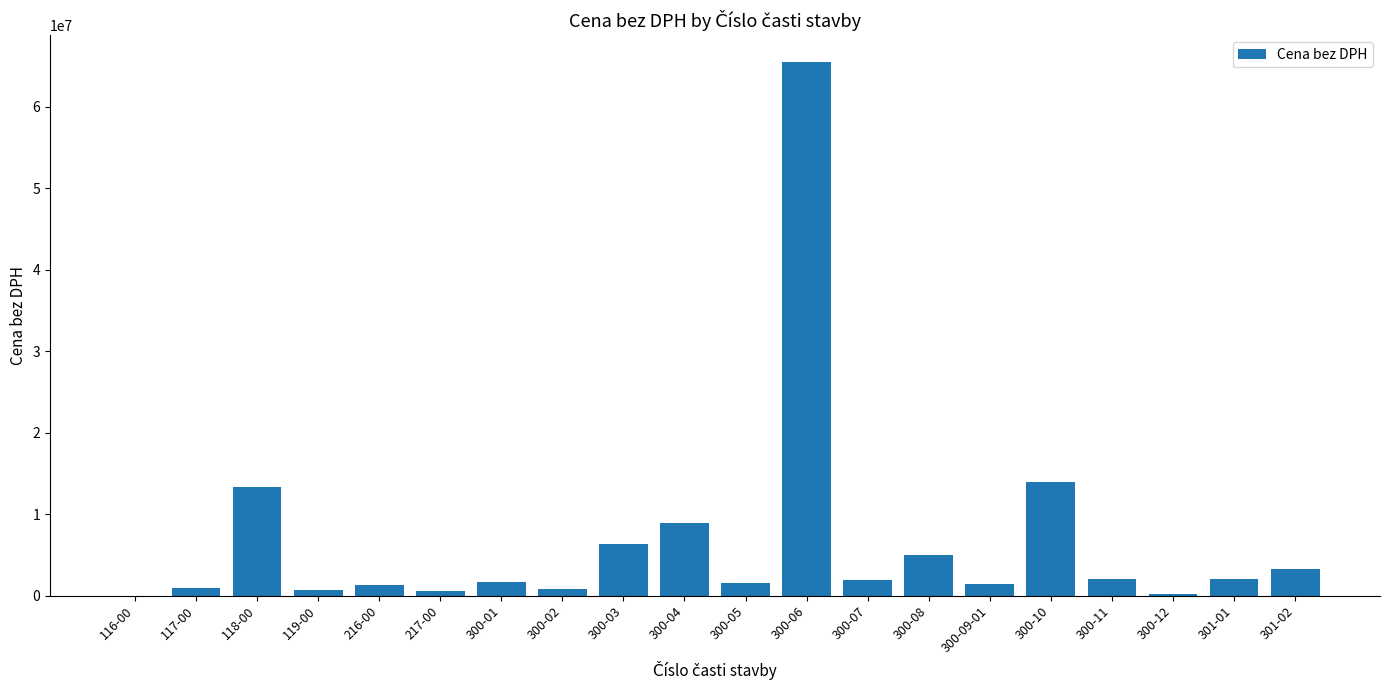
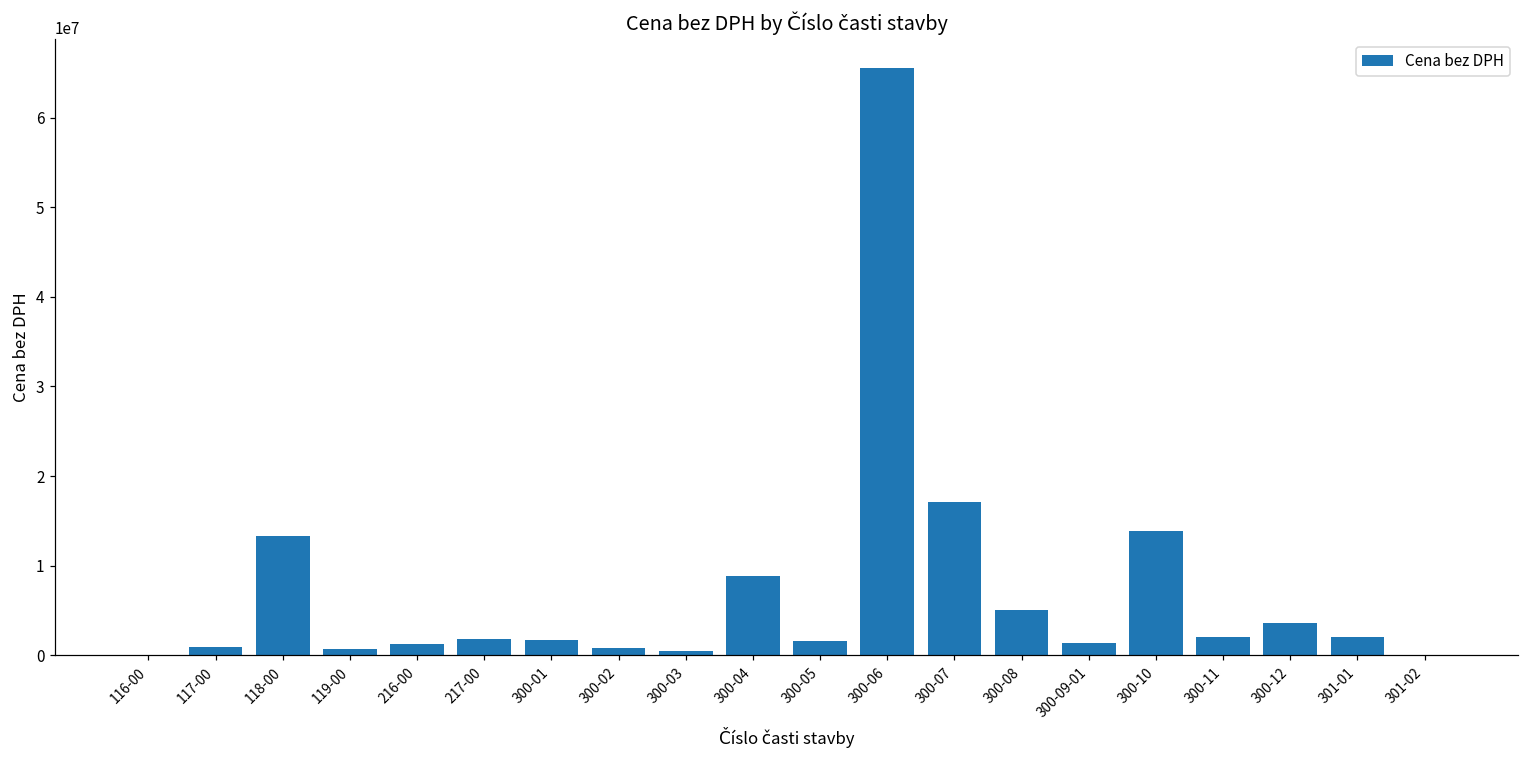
  {
    "117-00": 1000000,
    "118-00": 13000000,
    "119-00": 1000000,
    "216-00": 1000000,
-   "217-00": 1000000,
+   "217-00": 2000000,
    "300-01": 2000000,
    "300-02": 1000000,
-   "300-03": 6000000,
+   "300-03": 0,
    "300-04": 9000000,
    "300-05": 2000000,
    "300-06": 66000000,
-   "300-07": 2000000,
+   "300-07": 17000000,
    "300-08": 5000000,
    "300-09-01": 1000000,
    "300-10": 14000000,
    "300-11": 2000000,
-   "300-12": 0,
+   "300-12": 4000000,
    "301-01": 2000000,
-   "301-02": 3000000
+   "301-02": 0
  }
